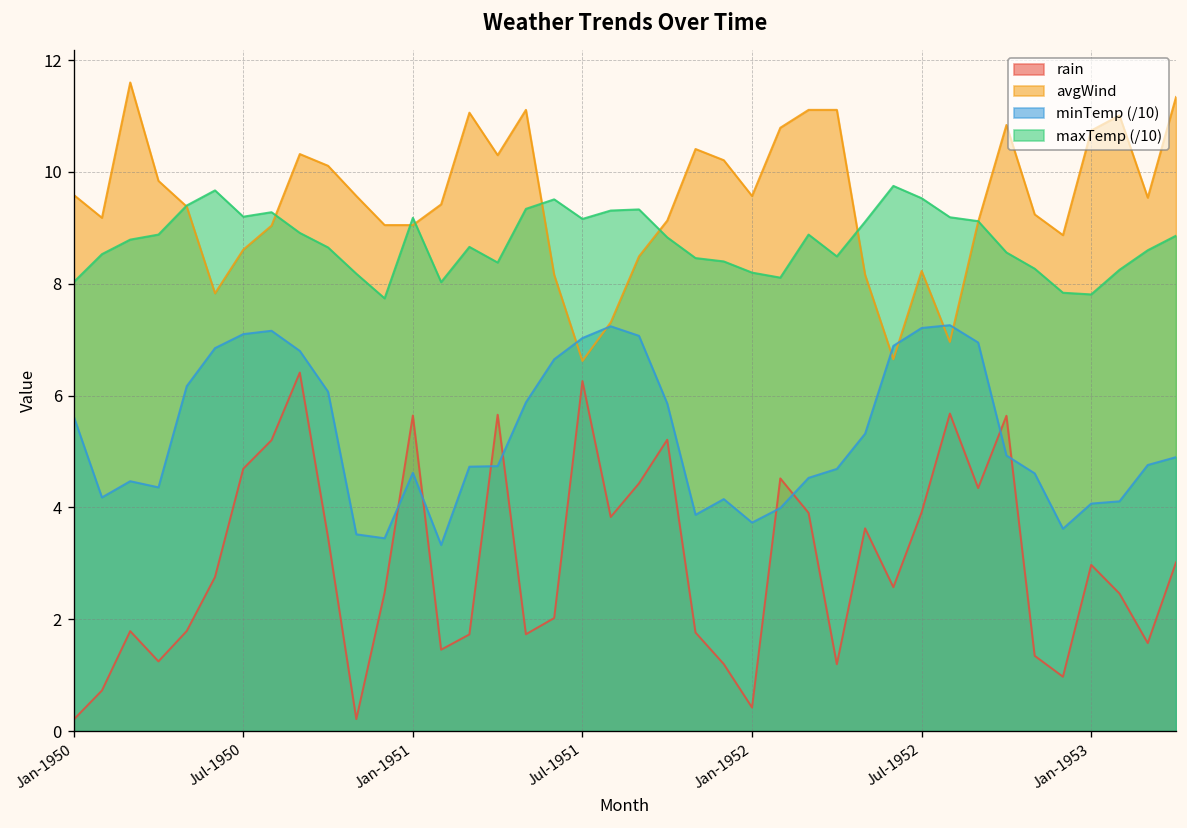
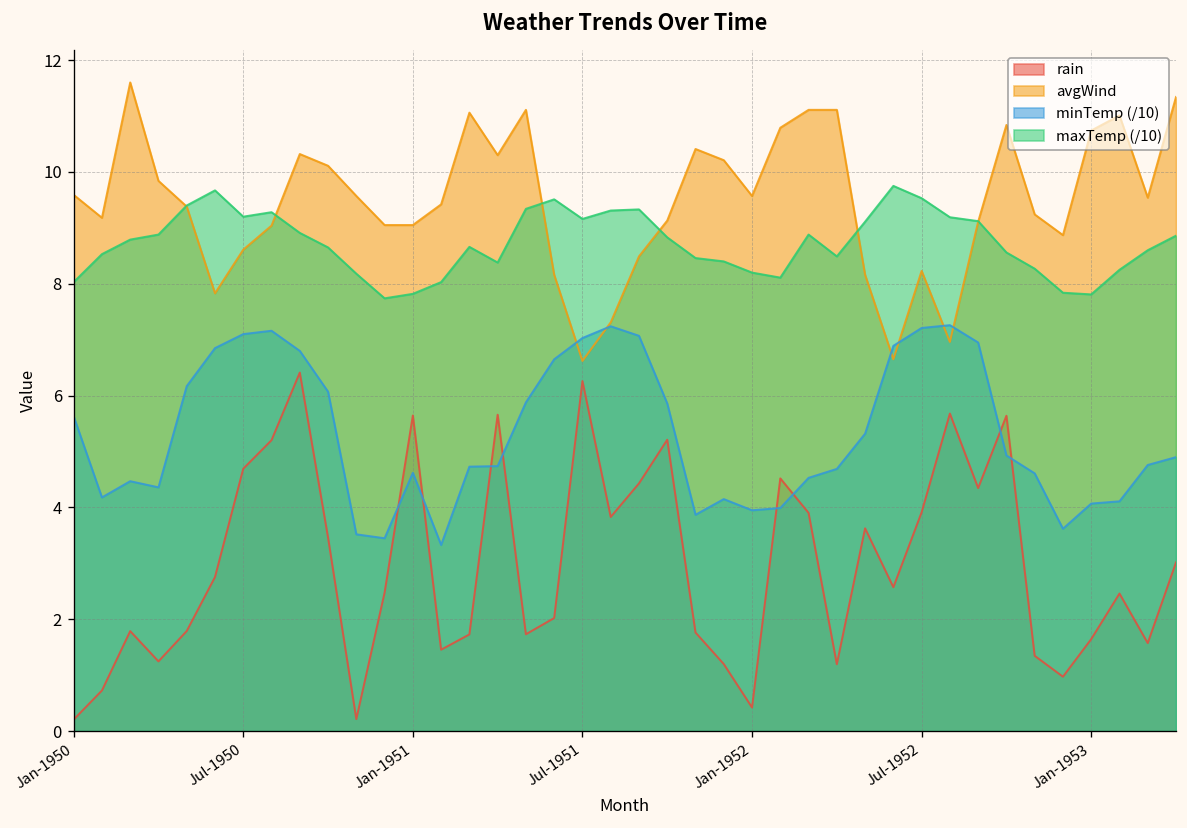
  {
    "rain": {
      "Jan-1950": 0.2,
      "Jul-1950": 4.7,
      "Jan-1951": 5.6,
      "Jul-1951": 6.3,
      "Jan-1952": 0.4,
      "Jul-1952": 3.9,
-     "Jan-1953": 3.0
+     "Jan-1953": 1.6
    },
    "avgWind": {
      "Jan-1950": 9.6,
      "Jul-1950": 8.6,
      "Jan-1951": 9.1,
      "Jul-1951": 6.6,
      "Jan-1952": 9.6,
      "Jul-1952": 8.2
    },
    "minTemp (/10)": {
      "Jan-1950": 5.6,
      "Jul-1950": 7.1,
      "Jan-1951": 4.6,
      "Jul-1951": 7.0,
-     "Jan-1952": 3.7,
+     "Jan-1952": 4.0,
      "Jul-1952": 7.2,
      "Jan-1953": 4.1
    },
    "maxTemp (/10)": {
      "Jan-1950": 8.0,
      "Jul-1950": 9.2,
-     "Jan-1951": 9.2,
+     "Jan-1951": 7.8,
      "Jul-1951": 9.2,
      "Jan-1952": 8.2,
      "Jul-1952": 9.5,
      "Jan-1953": 7.8
    }
  }
